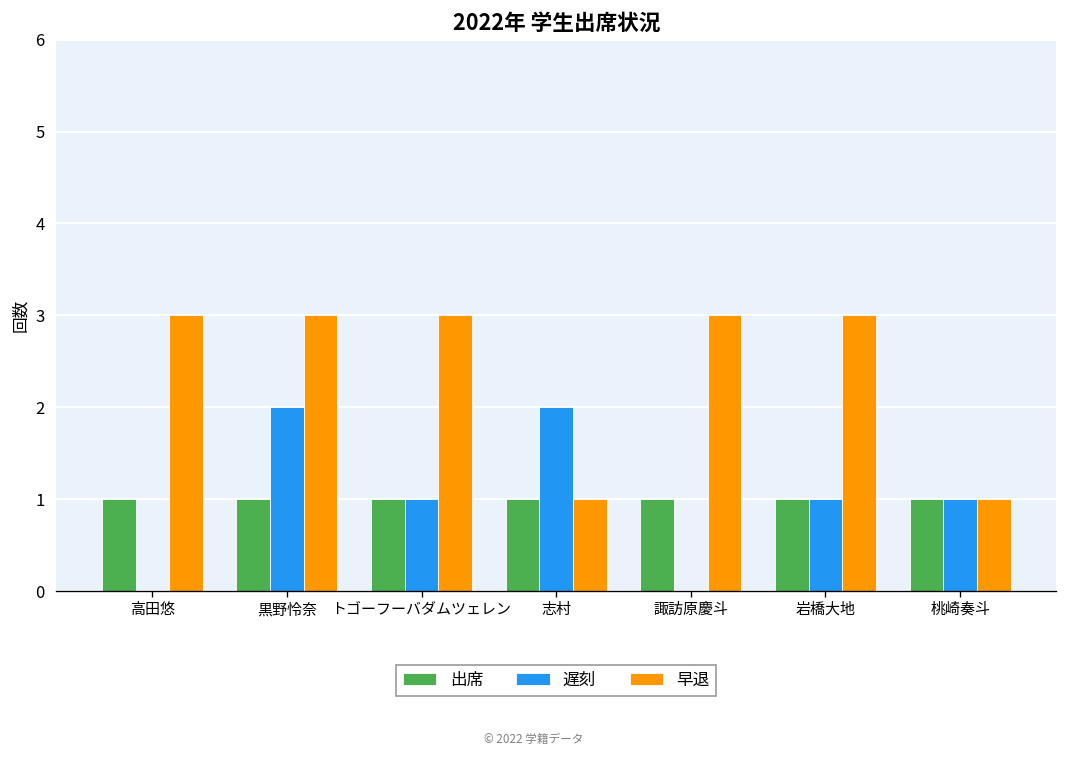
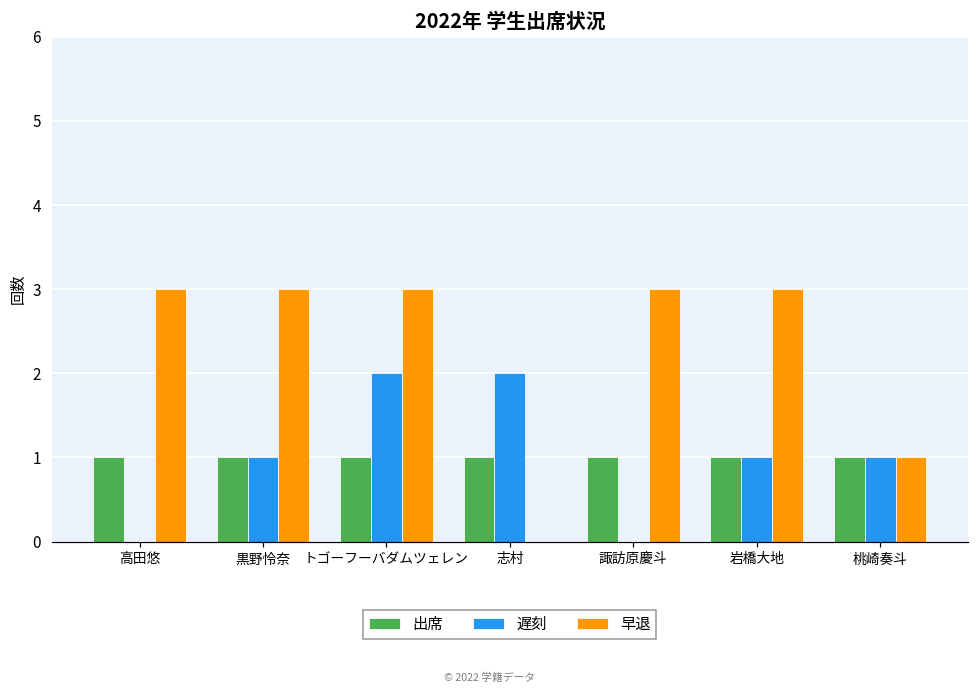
  {
    "出席": {
      "高田悠": 1,
      "黒野怜奈": 1,
      "トゴーフーバダムツェレン": 1,
      "志村": 1,
      "諏訪原慶斗": 1,
      "岩橋大地": 1,
      "桃崎奏斗": 1
    },
    "遅刻": {
      "高田悠": 0,
-     "黒野怜奈": 2,
-     "トゴーフーバダムツェレン": 1,
+     "黒野怜奈": 1,
+     "トゴーフーバダムツェレン": 2,
      "志村": 2,
      "諏訪原慶斗": 0,
      "岩橋大地": 1,
      "桃崎奏斗": 1
    },
    "早退": {
      "高田悠": 3,
      "黒野怜奈": 3,
      "トゴーフーバダムツェレン": 3,
-     "志村": 1,
+     "志村": 0,
      "諏訪原慶斗": 3,
      "岩橋大地": 3,
      "桃崎奏斗": 1
    }
  }
